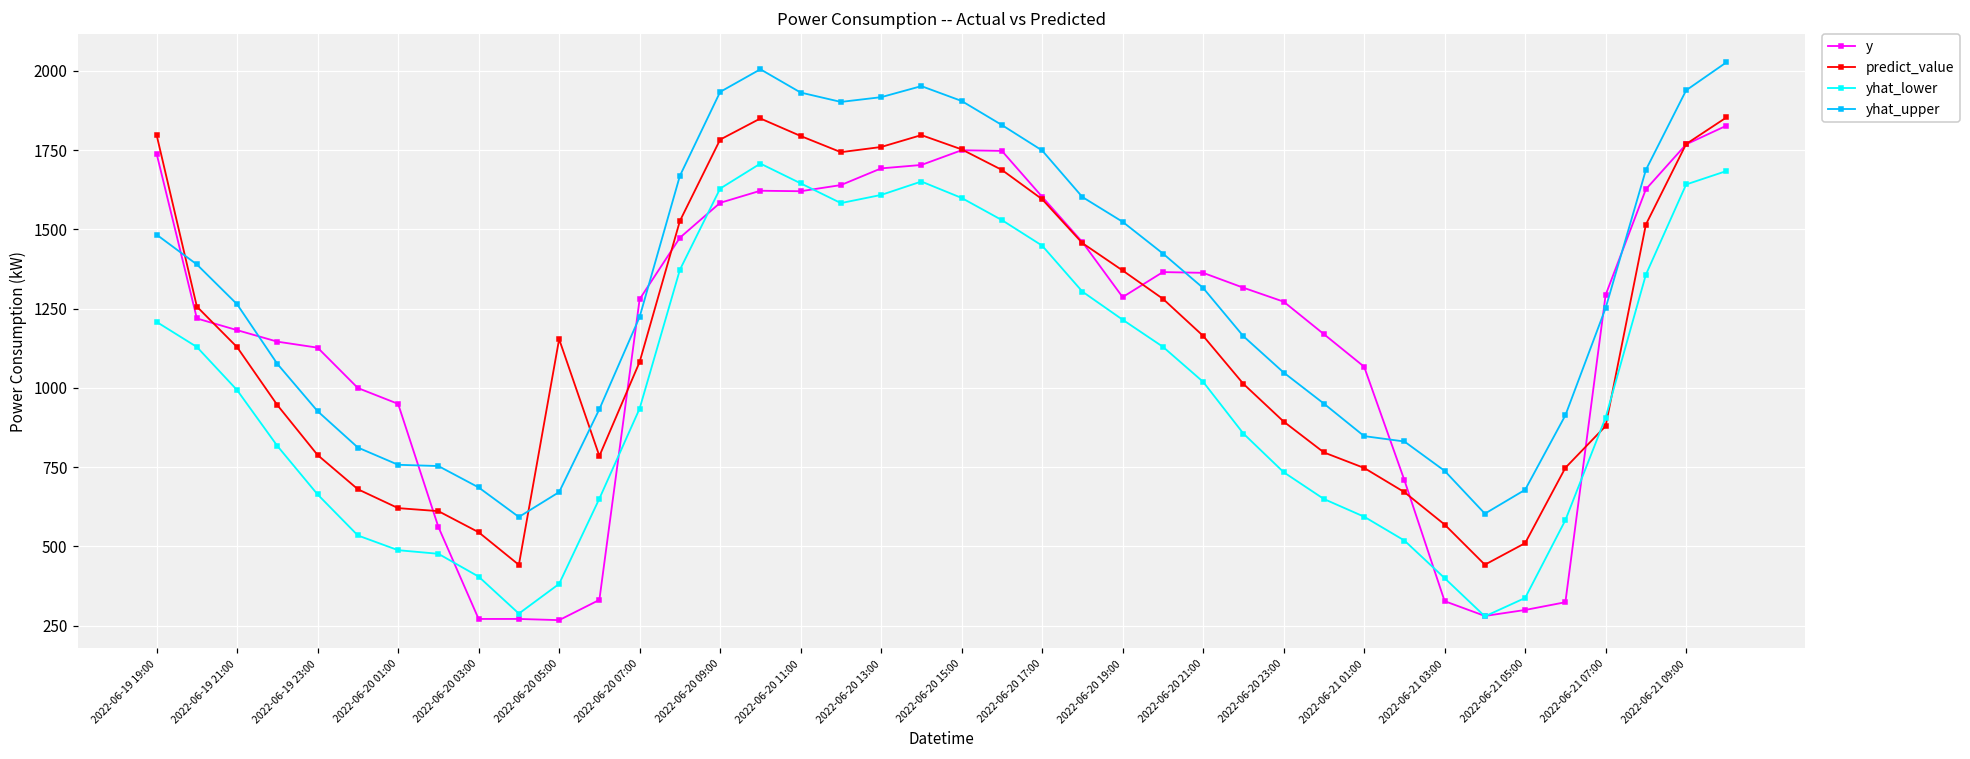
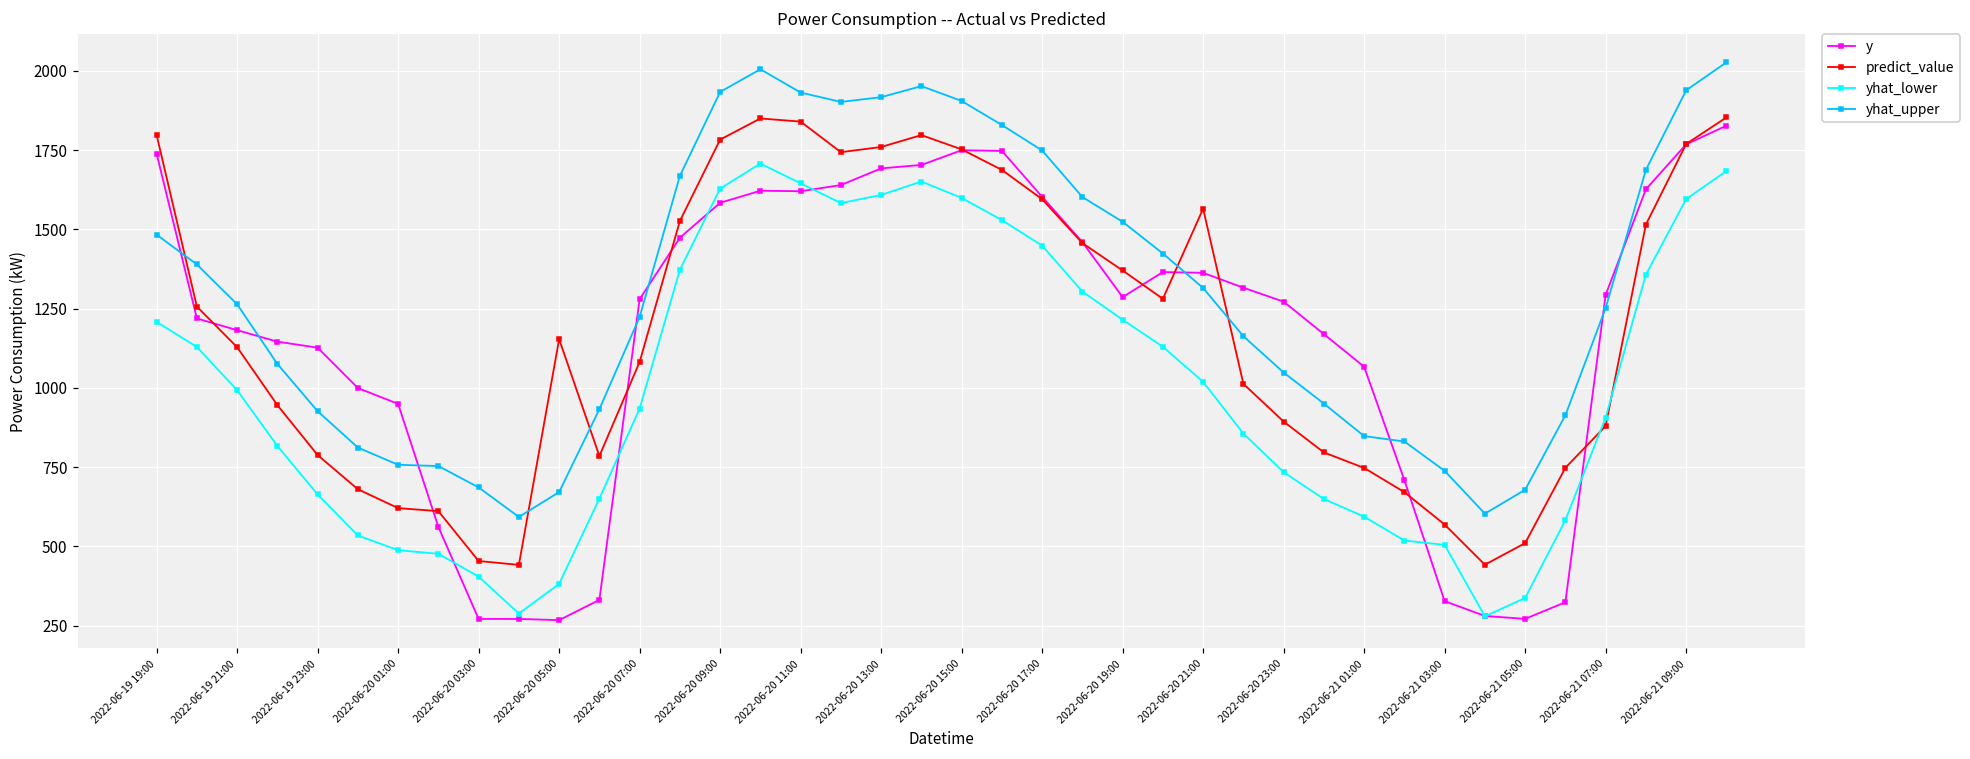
  {
    "y": {
      "2022-06-19 19:00": 1740,
      "2022-06-19 21:00": 1180,
      "2022-06-19 23:00": 1130,
      "2022-06-20 01:00": 950,
      "2022-06-20 03:00": 270,
      "2022-06-20 05:00": 270,
      "2022-06-20 07:00": 1280,
      "2022-06-20 09:00": 1580,
      "2022-06-20 11:00": 1620,
      "2022-06-20 13:00": 1690,
      "2022-06-20 19:00": 1290,
      "2022-06-20 21:00": 1360,
      "2022-06-20 23:00": 1270,
      "2022-06-21 01:00": 1070,
      "2022-06-21 03:00": 330,
-     "2022-06-21 05:00": 300,
+     "2022-06-21 05:00": 270,
      "2022-06-21 07:00": 1290
    },
    "predict_value": {
      "2022-06-19 19:00": 1800,
      "2022-06-19 21:00": 1130,
      "2022-06-19 23:00": 790,
      "2022-06-20 01:00": 620,
-     "2022-06-20 03:00": 540,
+     "2022-06-20 03:00": 450,
      "2022-06-20 05:00": 1150,
      "2022-06-20 07:00": 1080,
      "2022-06-20 09:00": 1780,
-     "2022-06-20 11:00": 1790,
+     "2022-06-20 11:00": 1840,
      "2022-06-20 13:00": 1760,
      "2022-06-20 19:00": 1370,
-     "2022-06-20 21:00": 1160,
+     "2022-06-20 21:00": 1570,
      "2022-06-20 23:00": 890,
      "2022-06-21 01:00": 750,
      "2022-06-21 03:00": 570,
      "2022-06-21 05:00": 510,
      "2022-06-21 07:00": 880
    },
    "yhat_lower": {
      "2022-06-19 19:00": 1210,
      "2022-06-19 21:00": 990,
      "2022-06-19 23:00": 660,
      "2022-06-20 01:00": 490,
      "2022-06-20 03:00": 400,
      "2022-06-20 05:00": 380,
      "2022-06-20 07:00": 930,
      "2022-06-20 09:00": 1630,
      "2022-06-20 11:00": 1650,
      "2022-06-20 13:00": 1610,
      "2022-06-20 15:00": 1600,
      "2022-06-20 17:00": 1450,
      "2022-06-20 19:00": 1220,
      "2022-06-20 21:00": 1020,
      "2022-06-20 23:00": 730,
      "2022-06-21 01:00": 590,
-     "2022-06-21 03:00": 400,
+     "2022-06-21 03:00": 500,
      "2022-06-21 05:00": 340,
      "2022-06-21 07:00": 910,
-     "2022-06-21 09:00": 1640
+     "2022-06-21 09:00": 1600
    },
    "yhat_upper": {
      "2022-06-19 19:00": 1480,
      "2022-06-19 21:00": 1260,
      "2022-06-19 23:00": 930,
      "2022-06-20 01:00": 760,
      "2022-06-20 03:00": 690,
      "2022-06-20 05:00": 670,
      "2022-06-20 07:00": 1220,
      "2022-06-20 09:00": 1930,
      "2022-06-20 11:00": 1930,
      "2022-06-20 13:00": 1920,
      "2022-06-20 15:00": 1910,
      "2022-06-20 17:00": 1750,
      "2022-06-20 19:00": 1520,
      "2022-06-20 21:00": 1320,
      "2022-06-20 23:00": 1050,
      "2022-06-21 01:00": 850,
      "2022-06-21 03:00": 740,
      "2022-06-21 05:00": 680,
      "2022-06-21 07:00": 1250,
      "2022-06-21 09:00": 1940
    }
  }
